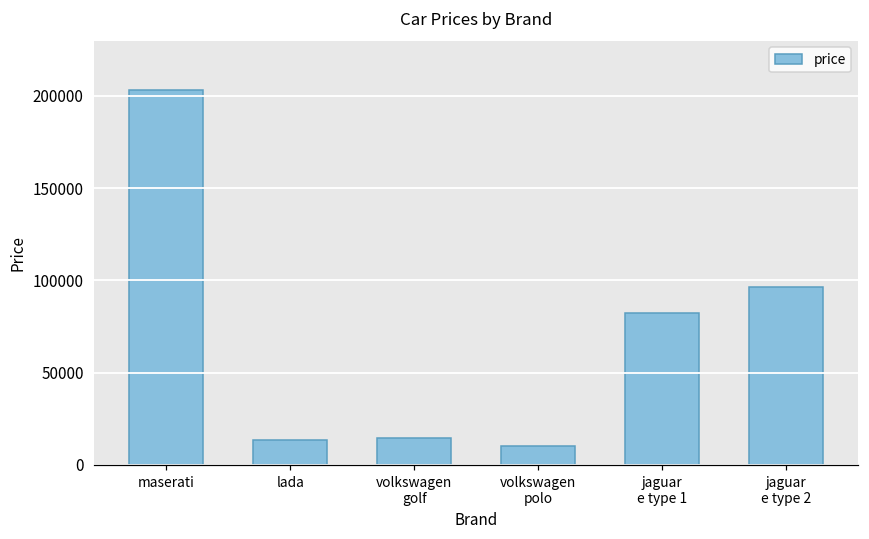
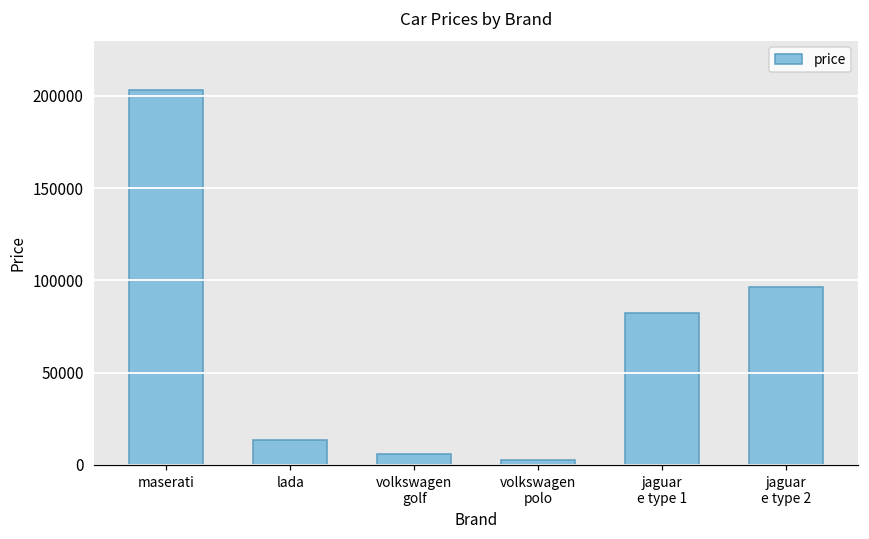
  {
    "maserati": 203000,
    "lada": 13000,
-   "volkswagen golf": 15000,
-   "volkswagen polo": 10000,
+   "volkswagen golf": 6000,
+   "volkswagen polo": 3000,
    "jaguar e type 1": 82000,
    "jaguar e type 2": 96000
  }
